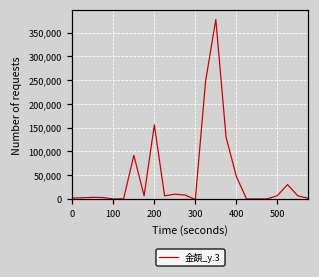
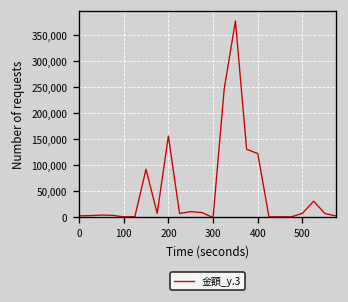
  {
    "0": "0",
    "100": "0",
    "200": "160,000",
    "300": "0",
-   "400": "50,000",
+   "400": "120,000",
    "500": "10,000"
  }
